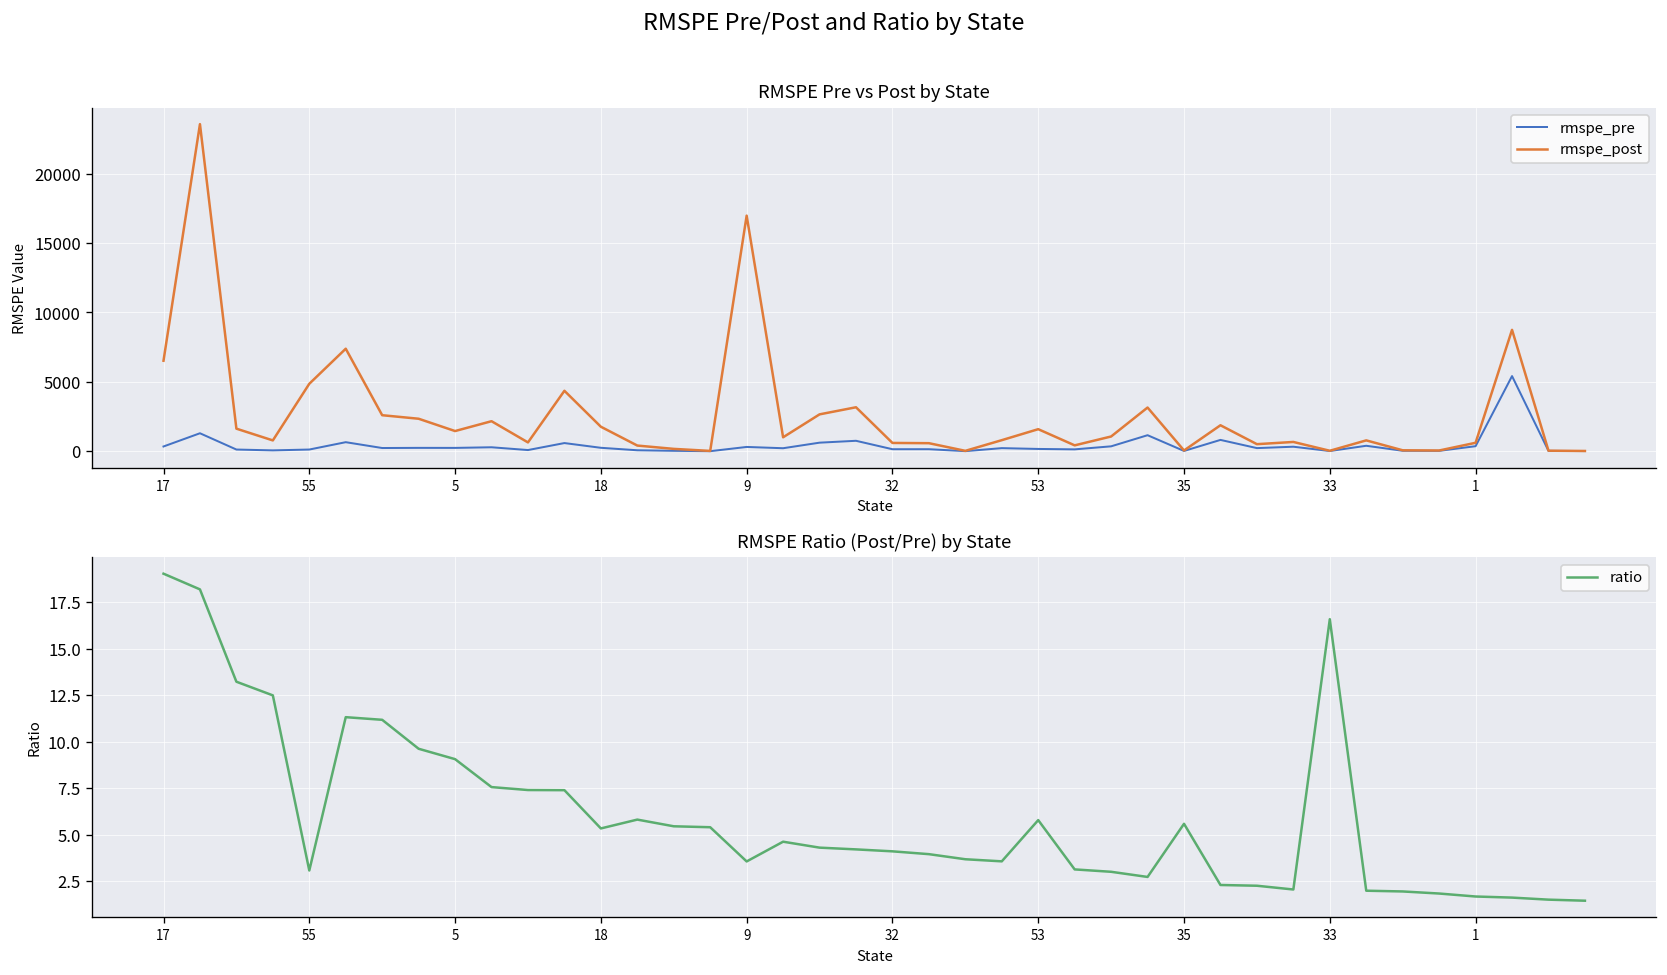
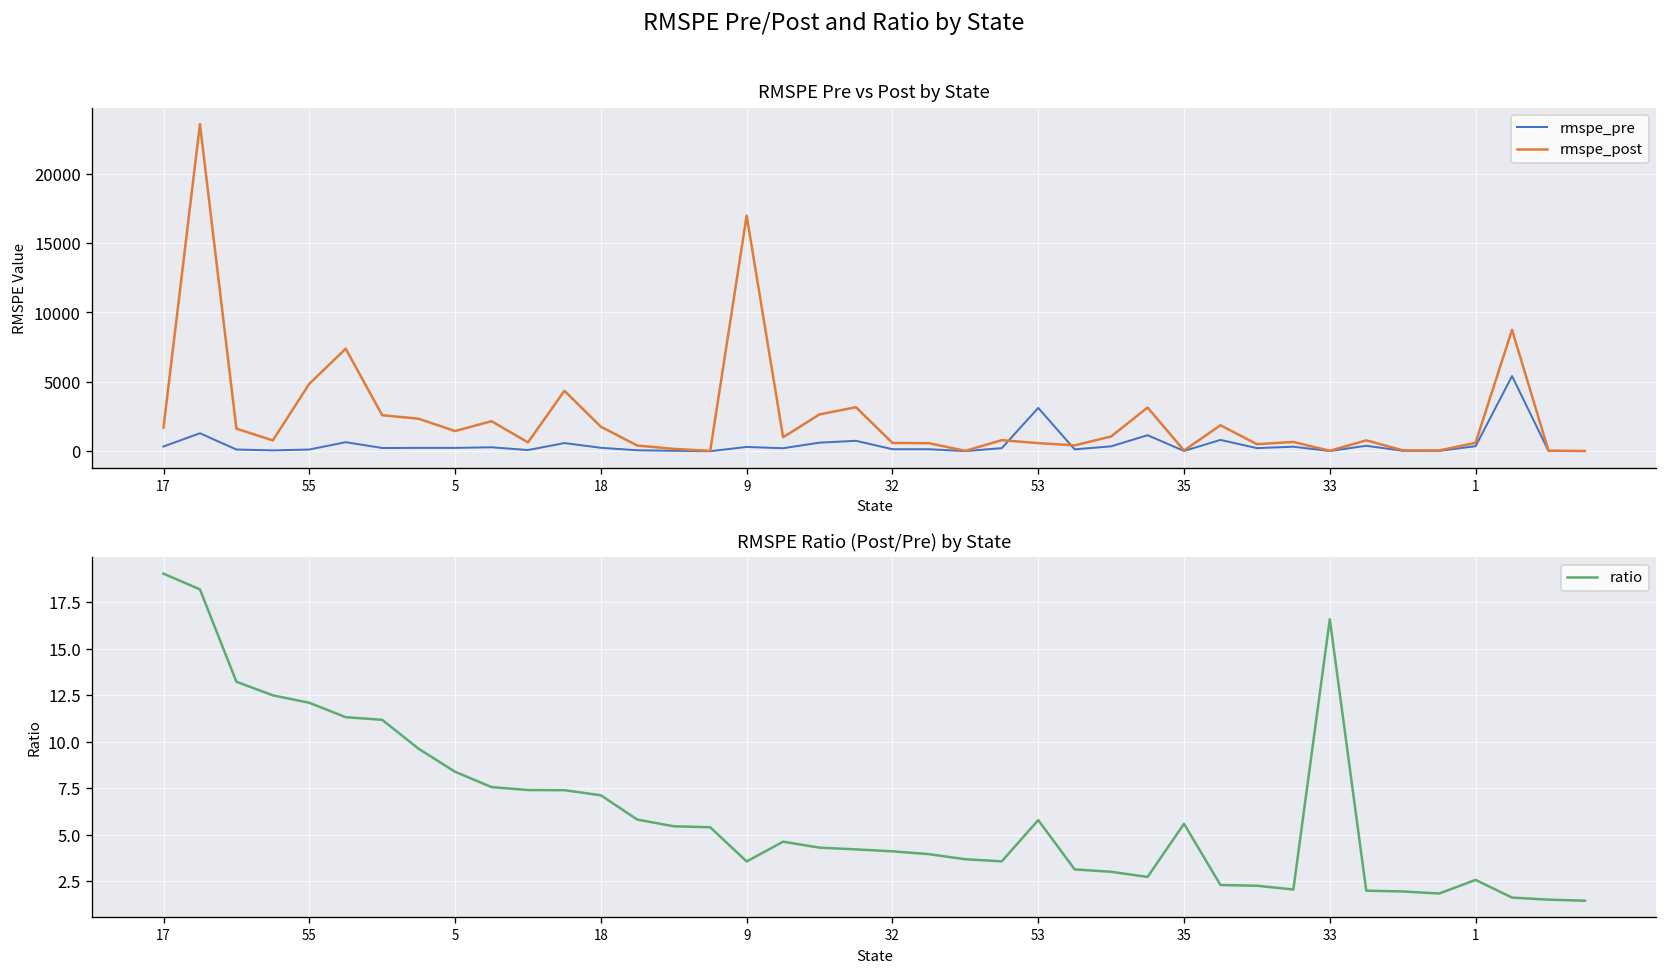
  {
    "RMSPE Pre vs Post by State": {
      "rmspe_pre": {
        "17": 300,
        "55": 100,
        "5": 200,
        "18": 200,
        "9": 300,
        "32": 100,
-       "53": 200,
+       "53": 3100,
        "1": 400
      },
      "rmspe_post": {
-       "17": 6500,
+       "17": 1700,
        "55": 4900,
        "5": 1500,
        "18": 1800,
        "9": 17000,
        "32": 600,
-       "53": 1600,
+       "53": 600,
        "1": 600
      }
    },
    "RMSPE Ratio (Post/Pre) by State": {
      "17": 19.0,
-     "55": 3.1,
-     "5": 9.1,
-     "18": 5.3,
+     "55": 12.1,
+     "5": 8.4,
+     "18": 7.1,
      "9": 3.6,
      "32": 4.1,
      "53": 5.8,
      "35": 5.6,
      "33": 16.6,
-     "1": 1.7
+     "1": 2.6
    }
  }
